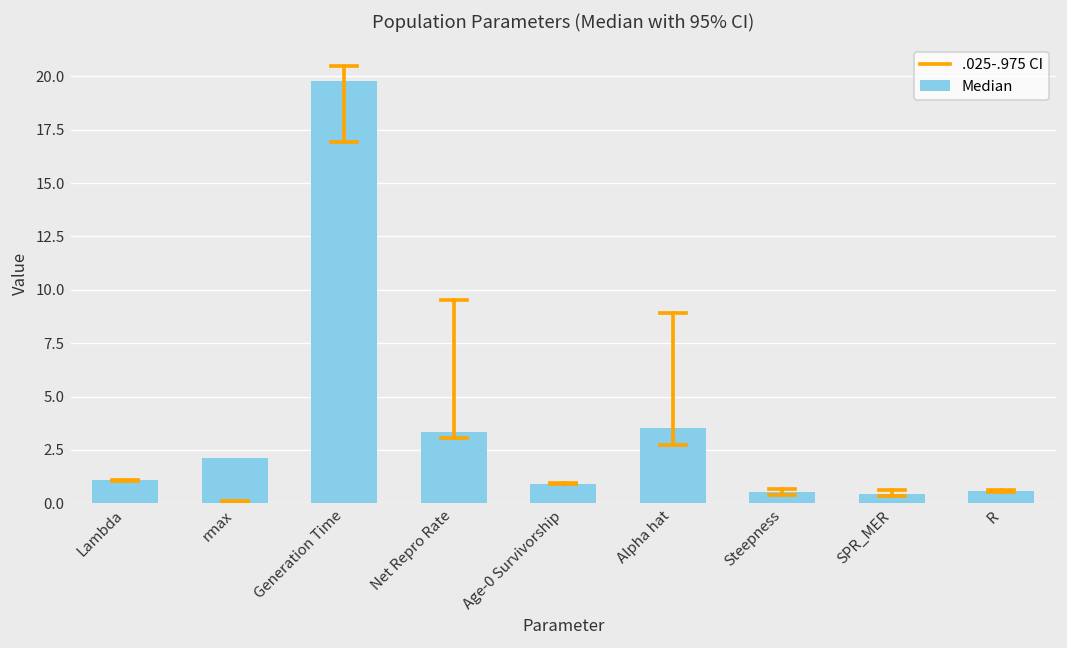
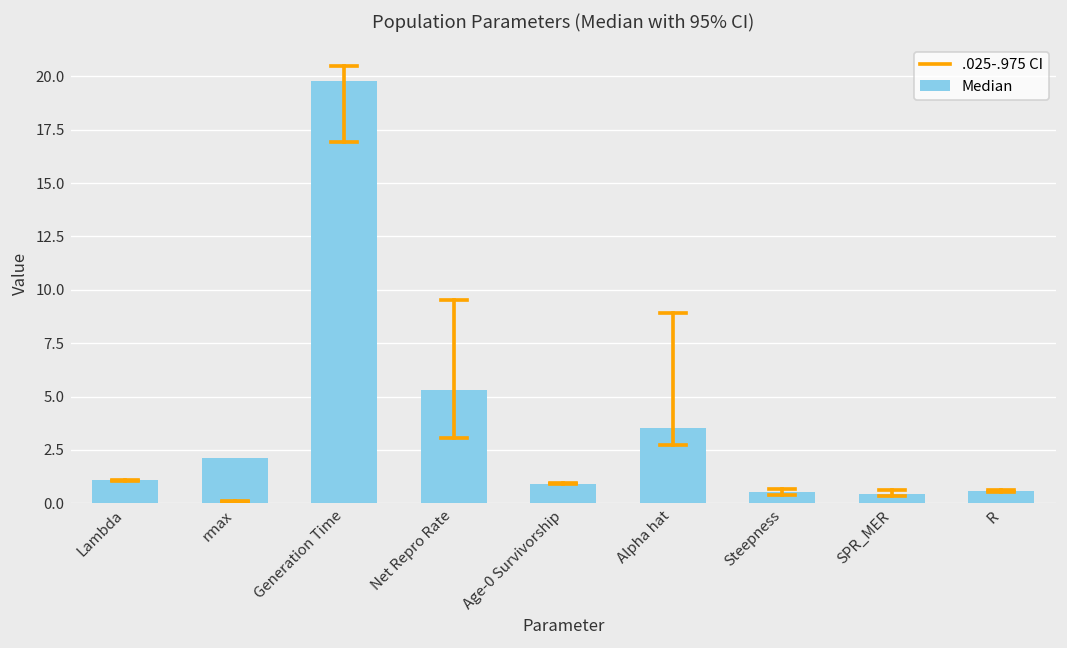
  {
    "Median": {
      "Lambda": 1.1,
      "rmax": 2.1,
      "Generation Time": 19.8,
-     "Net Repro Rate": 3.3,
+     "Net Repro Rate": 5.3,
      "Age-0 Survivorship": 0.9,
      "Alpha hat": 3.5,
      "Steepness": 0.5,
      "SPR_MER": 0.5,
      "R": 0.6
    }
  }
